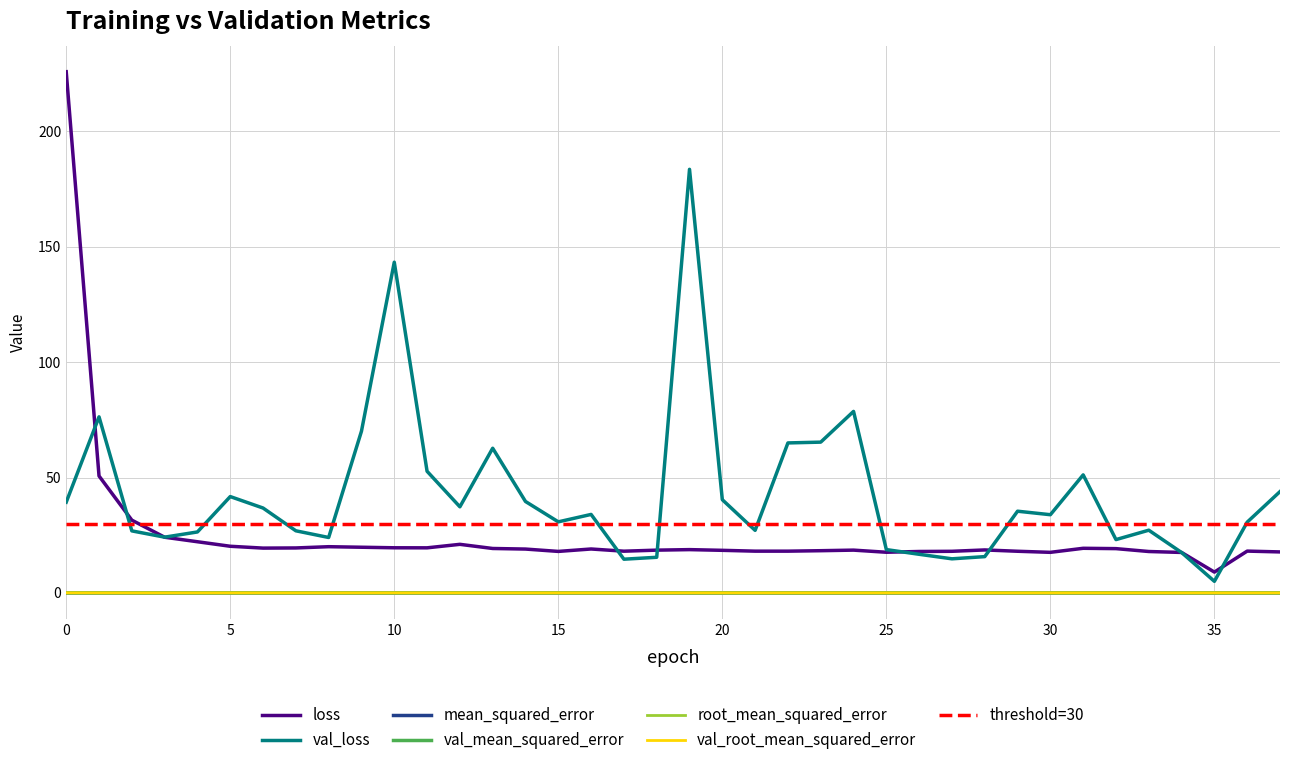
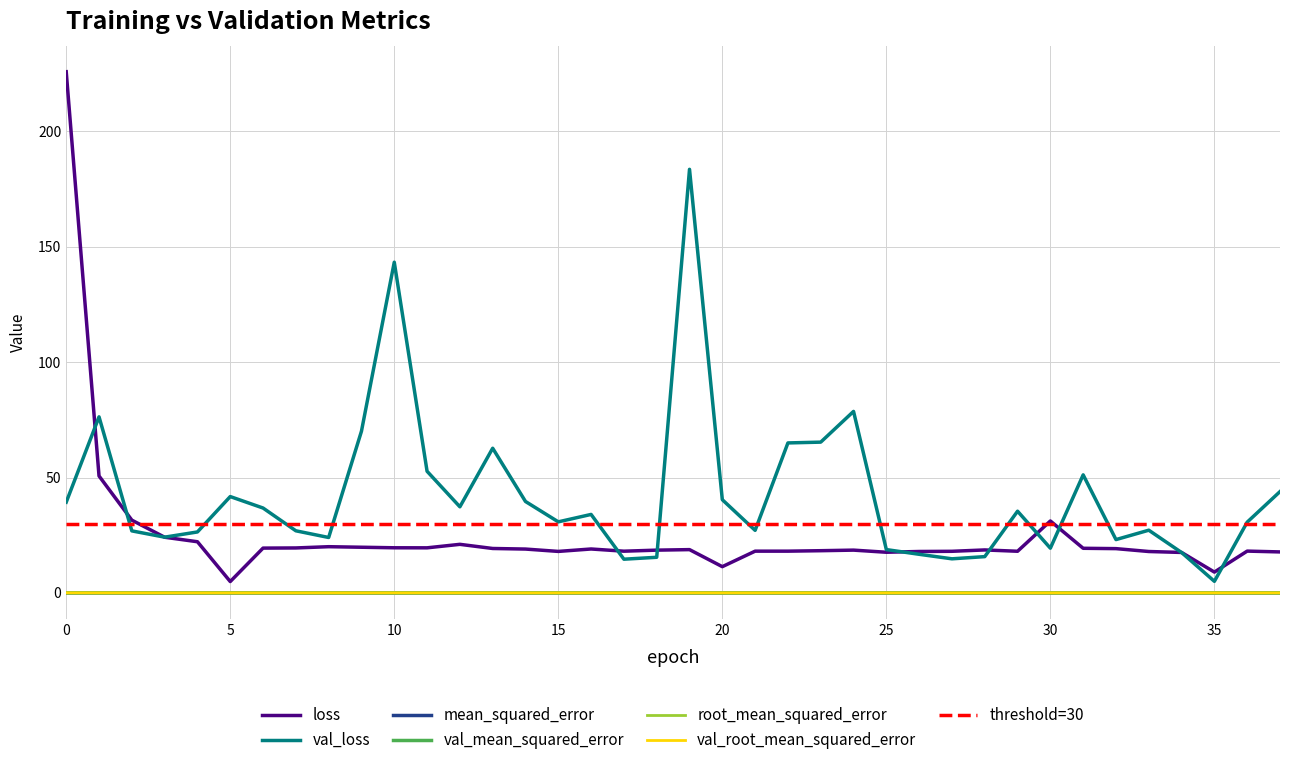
  {
    "loss": {
      "0": 226,
-     "5": 20,
+     "5": 5,
      "10": 20,
      "15": 18,
-     "20": 18,
+     "20": 11,
      "25": 18,
-     "30": 18,
+     "30": 31,
      "35": 9
    },
    "val_loss": {
      "0": 39,
      "5": 42,
      "10": 143,
      "15": 31,
      "20": 40,
      "25": 19,
-     "30": 34,
+     "30": 19,
      "35": 5
    },
    "val_root_mean_squared_error": {
      "0": 0,
      "5": 0,
      "10": 0,
      "15": 0,
      "20": 0,
      "25": 0,
      "30": 0,
      "35": 0
    }
  }
